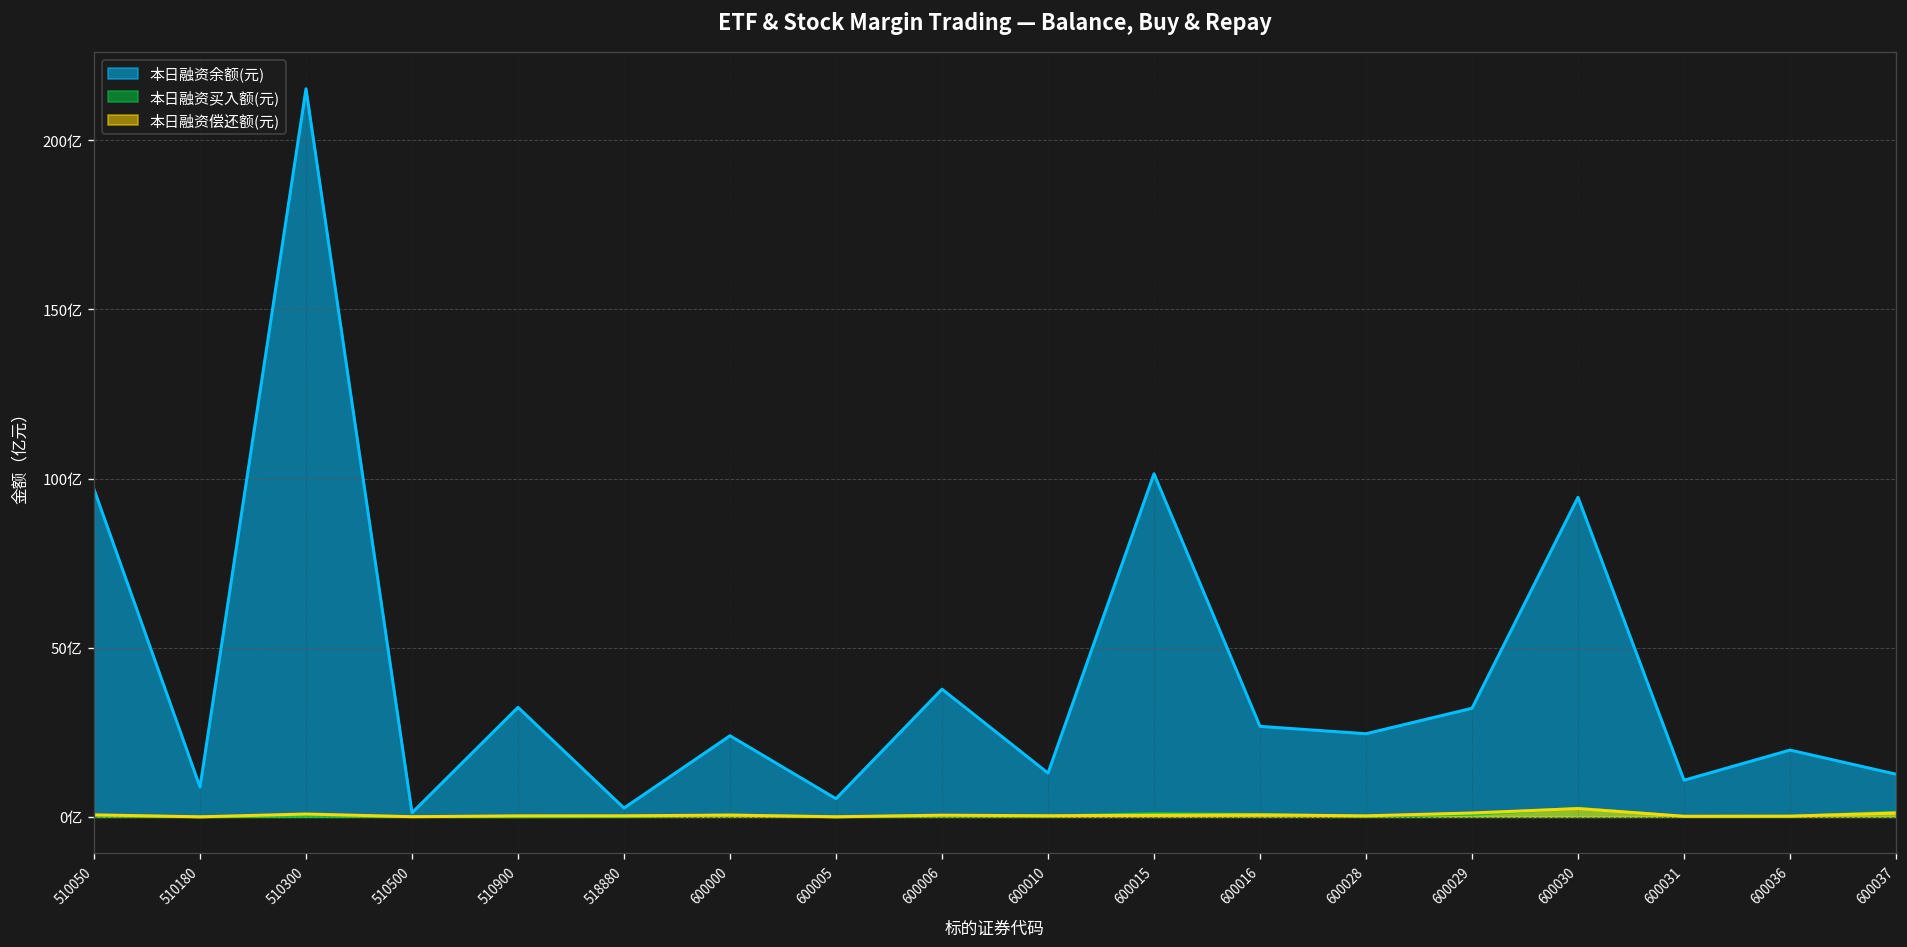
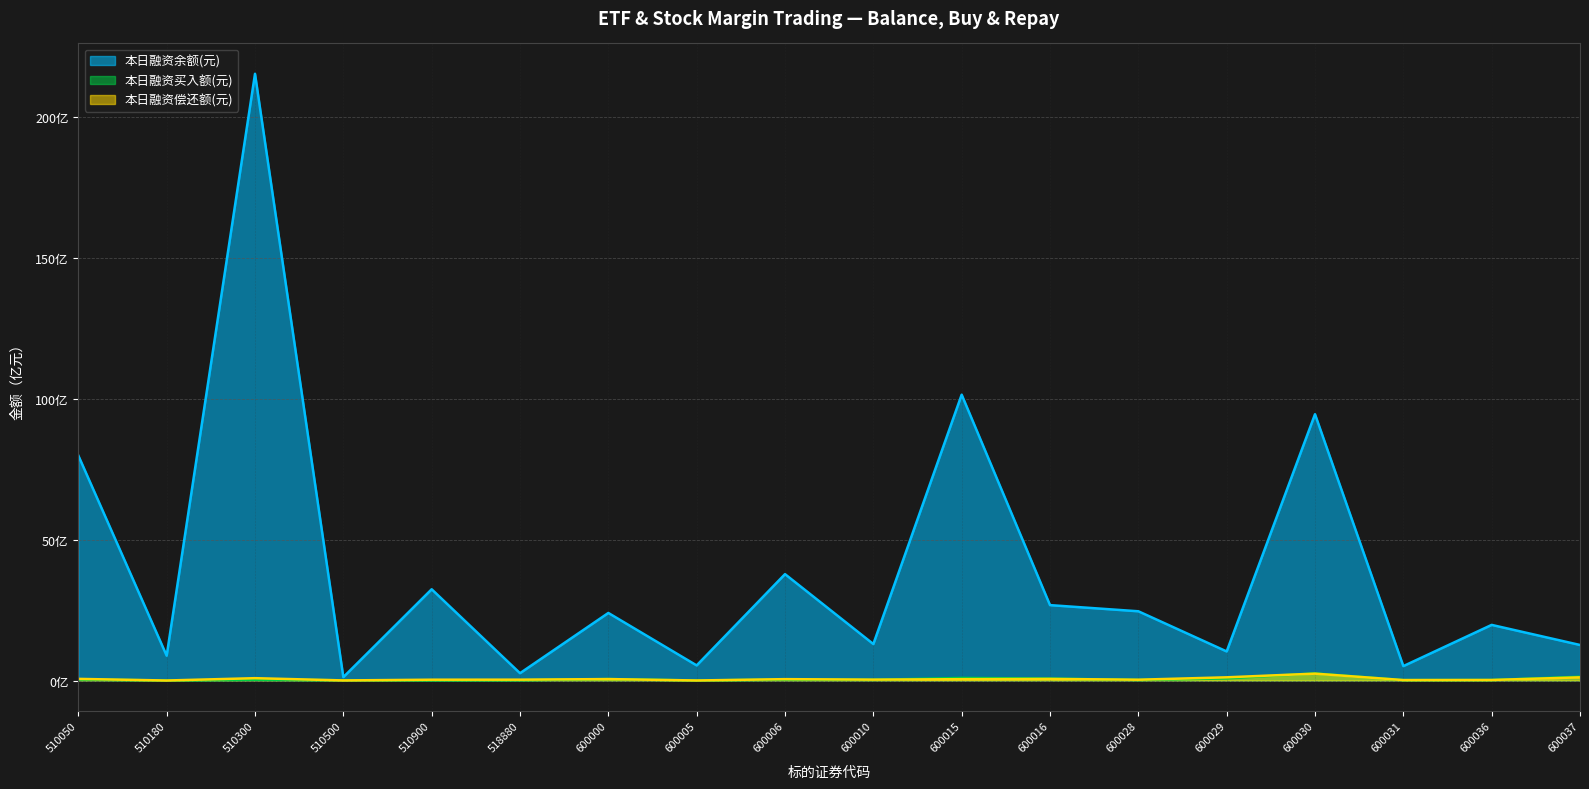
  {
    "本日融资余额(元)": {
-     "510050": "97亿",
+     "510050": "80亿",
      "510180": "9亿",
      "510300": "215亿",
      "510500": "1亿",
      "510900": "32亿",
      "518880": "3亿",
      "600000": "24亿",
      "600005": "5亿",
      "600006": "38亿",
      "600010": "13亿",
      "600015": "101亿",
      "600016": "27亿",
      "600028": "25亿",
-     "600029": "32亿",
+     "600029": "10亿",
      "600030": "94亿",
-     "600031": "11亿",
+     "600031": "5亿",
      "600036": "20亿",
      "600037": "13亿"
    }
  }
